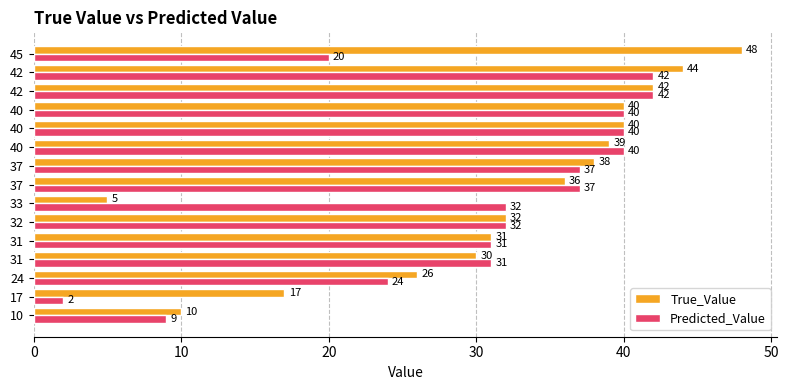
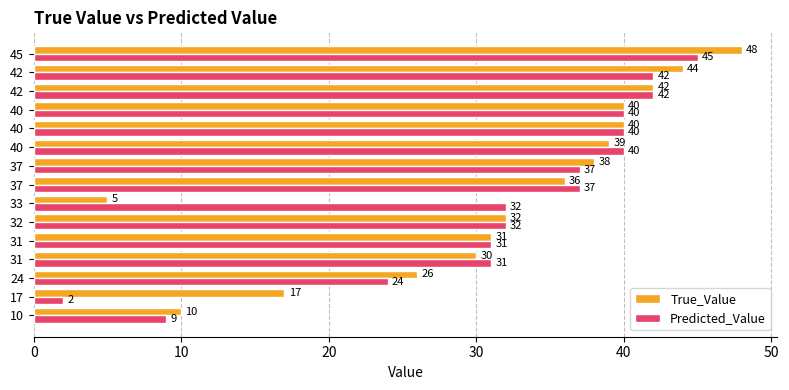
  {
    "True_Value": {
      "45": 48,
      "33": 5,
      "24": 26,
      "17": 17,
      "10": 10
    },
    "Predicted_Value": {
-     "45": 20,
+     "45": 45,
      "33": 32,
      "24": 24,
      "17": 2,
      "10": 9
    }
  }
